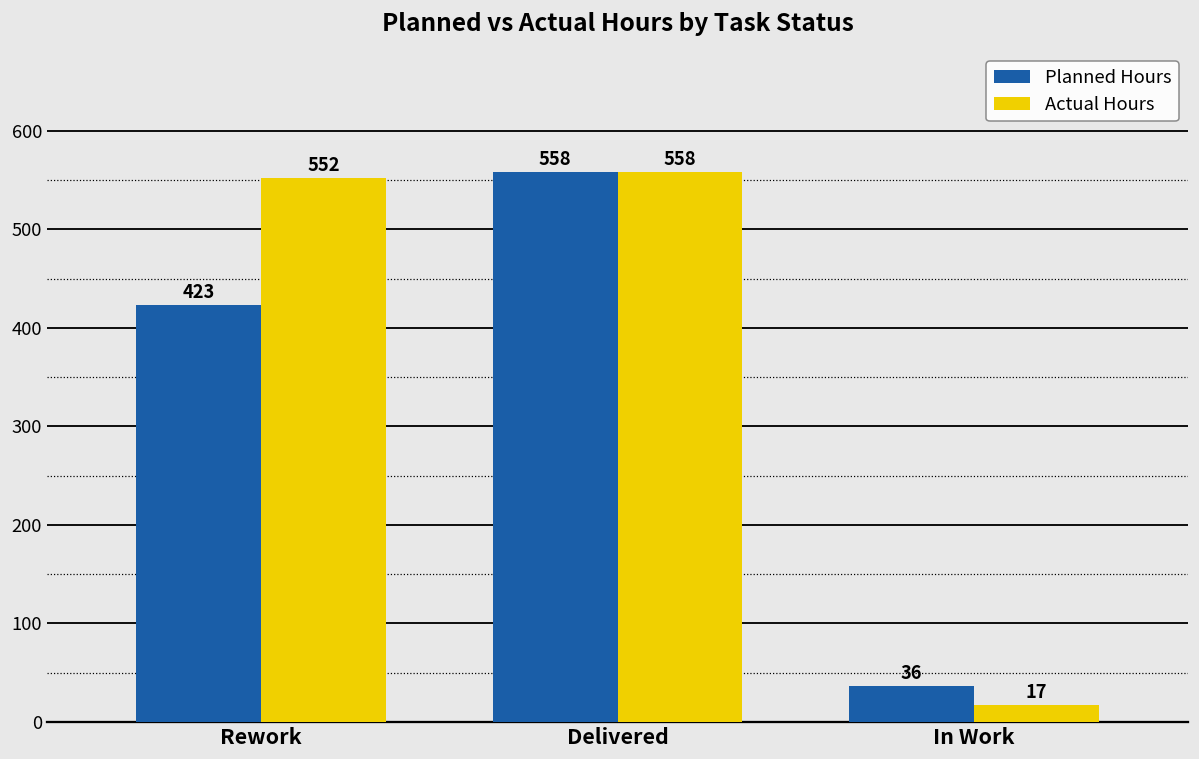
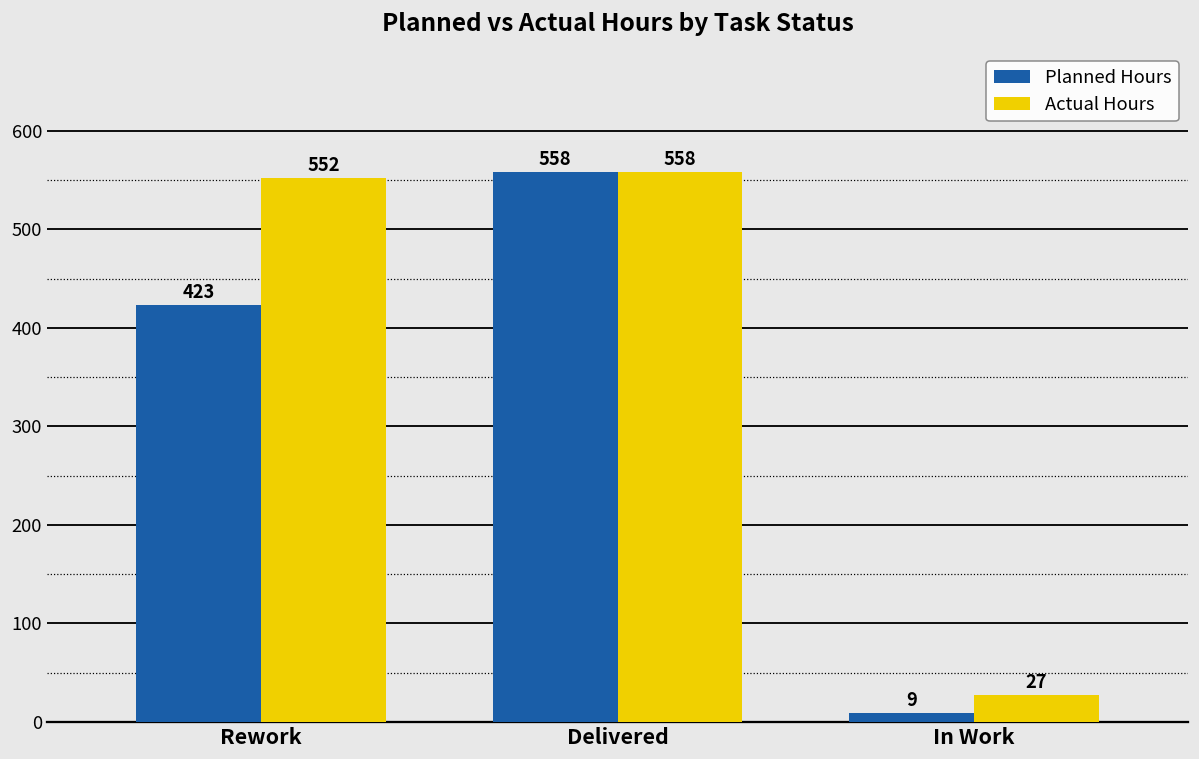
  {
    "Planned Hours": {
      "Rework": 423,
      "Delivered": 558,
-     "In Work": 36
+     "In Work": 9
    },
    "Actual Hours": {
      "Rework": 552,
      "Delivered": 558,
-     "In Work": 17
+     "In Work": 27
    }
  }
